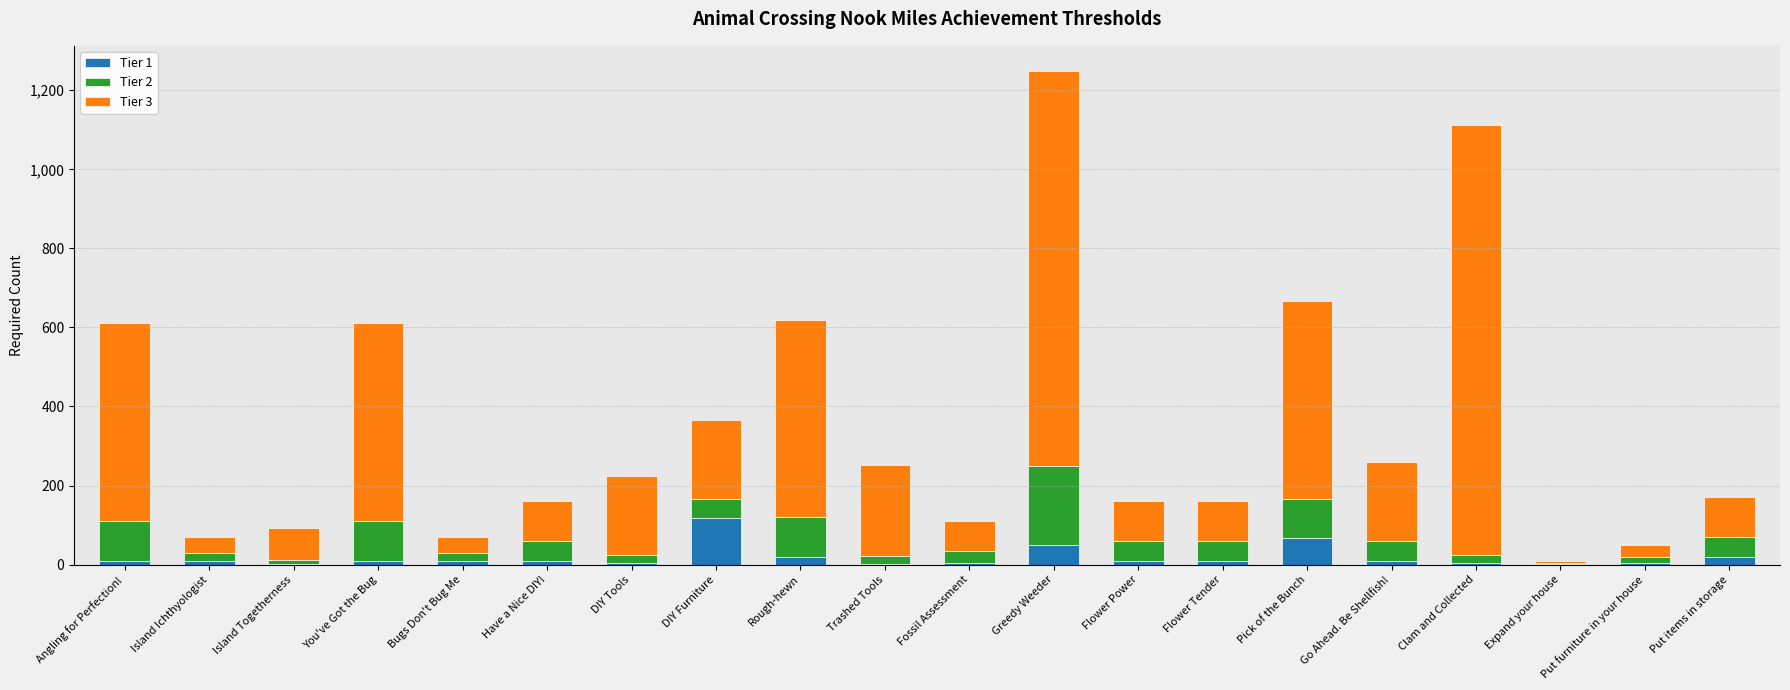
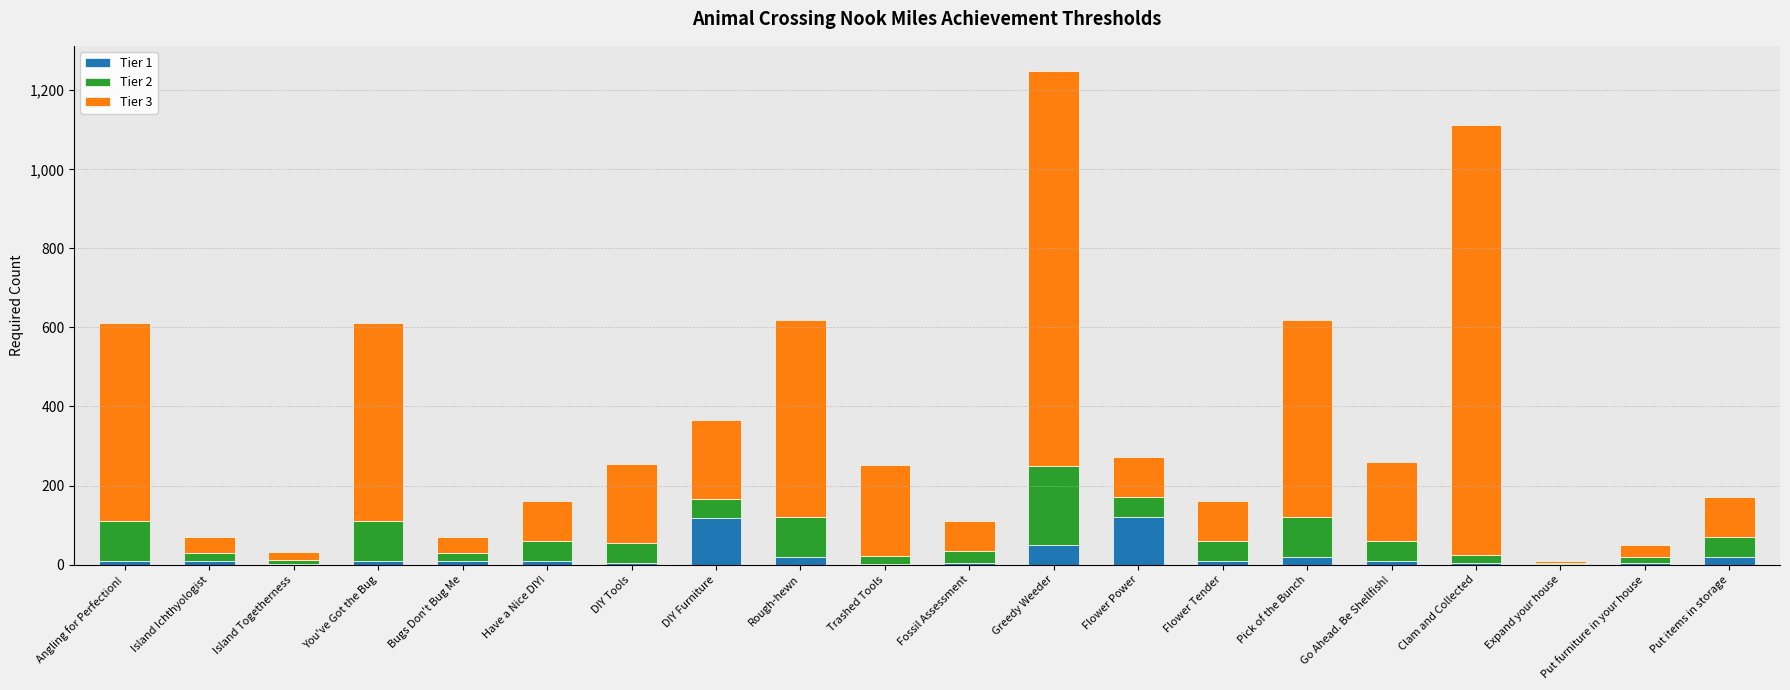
  {
    "Tier 1": {
      "Angling for Perfection!": "10",
      "Island Ichthyologist": "10",
      "You've Got the Bug": "10",
      "Bugs Don't Bug Me": "10",
      "Have a Nice DIY!": "10",
      "DIY Furniture": "120",
      "Rough-hewn": "20",
      "Greedy Weeder": "50",
-     "Flower Power": "10",
+     "Flower Power": "120",
      "Flower Tender": "10",
-     "Pick of the Bunch": "70",
+     "Pick of the Bunch": "20",
      "Go Ahead. Be Shellfish!": "10",
      "Put items in storage": "20"
    },
    "Tier 2": {
      "Angling for Perfection!": "100",
      "Island Ichthyologist": "20",
      "Island Togetherness": "10",
      "You've Got the Bug": "100",
      "Bugs Don't Bug Me": "20",
      "Have a Nice DIY!": "50",
-     "DIY Tools": "20",
+     "DIY Tools": "50",
      "DIY Furniture": "50",
      "Rough-hewn": "100",
      "Trashed Tools": "20",
      "Fossil Assessment": "30",
      "Greedy Weeder": "200",
      "Flower Power": "50",
      "Flower Tender": "50",
      "Pick of the Bunch": "100",
      "Go Ahead. Be Shellfish!": "50",
      "Clam and Collected": "20",
      "Put furniture in your house": "20",
      "Put items in storage": "50"
    },
    "Tier 3": {
      "Angling for Perfection!": "500",
      "Island Ichthyologist": "40",
-     "Island Togetherness": "80",
+     "Island Togetherness": "20",
      "You've Got the Bug": "500",
      "Bugs Don't Bug Me": "40",
      "Have a Nice DIY!": "100",
      "DIY Tools": "200",
      "DIY Furniture": "200",
      "Rough-hewn": "500",
      "Trashed Tools": "230",
      "Fossil Assessment": "80",
      "Greedy Weeder": "1,000",
      "Flower Power": "100",
      "Flower Tender": "100",
      "Pick of the Bunch": "500",
      "Go Ahead. Be Shellfish!": "200",
      "Clam and Collected": "1,090",
      "Put furniture in your house": "30",
      "Put items in storage": "100"
    }
  }
